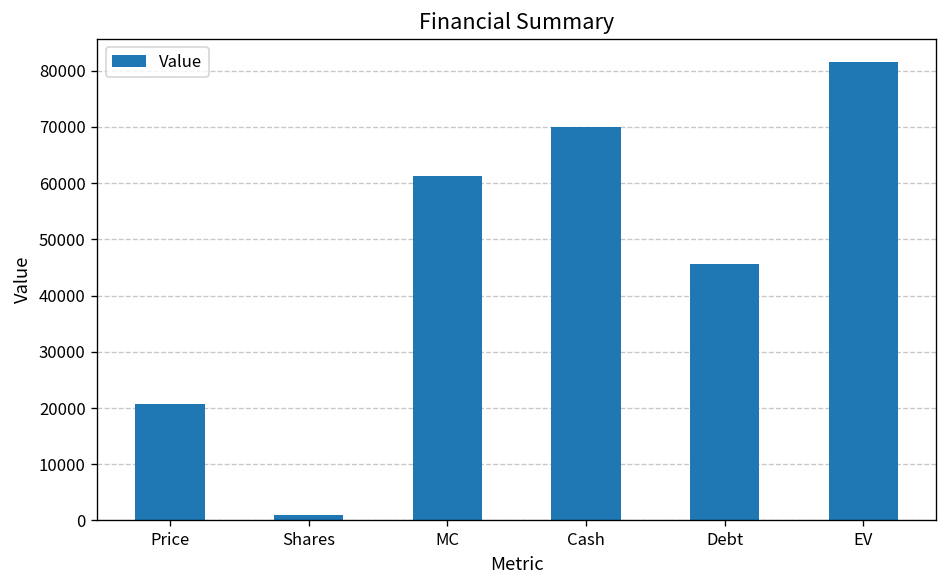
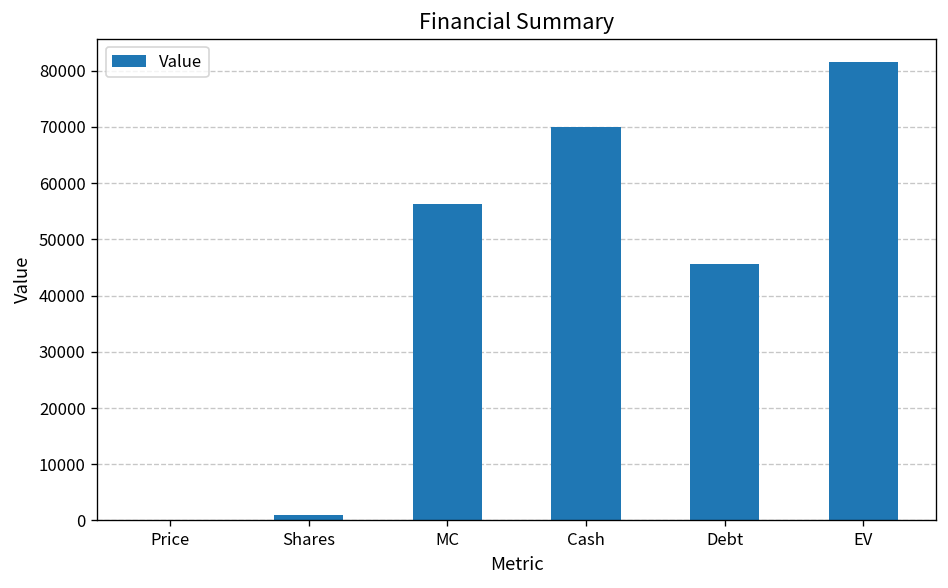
  {
-   "Price": 21000,
+   "Price": 0,
    "Shares": 1000,
-   "MC": 61000,
+   "MC": 56000,
    "Cash": 70000,
    "Debt": 46000,
    "EV": 82000
  }
